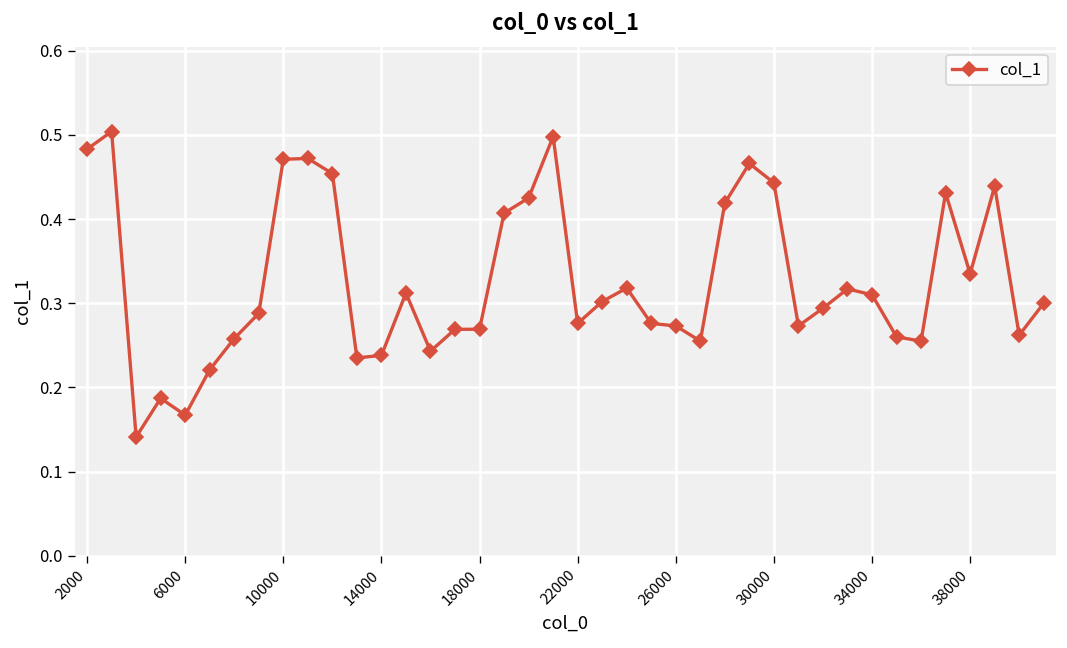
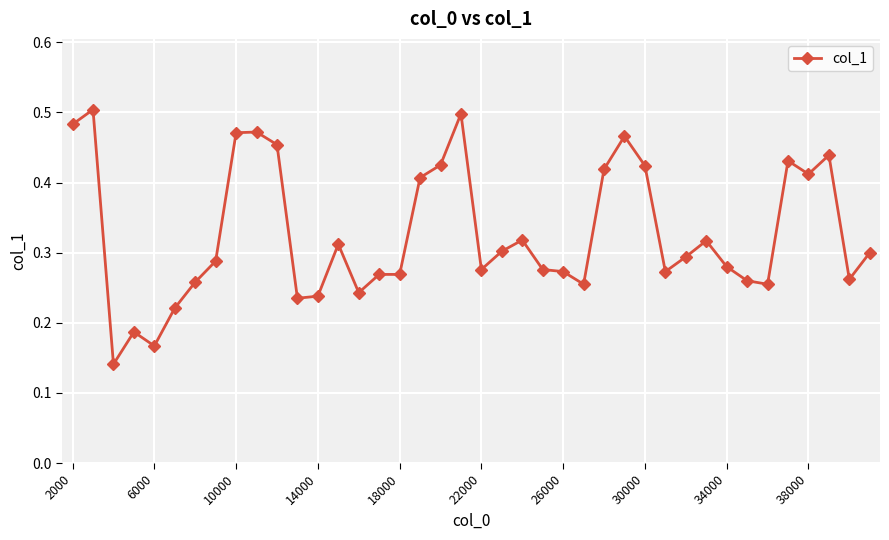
  {
    "2000": 0.48,
    "6000": 0.17,
    "10000": 0.47,
    "14000": 0.24,
    "18000": 0.27,
    "22000": 0.28,
    "26000": 0.27,
-   "30000": 0.44,
-   "34000": 0.31,
-   "38000": 0.34
+   "30000": 0.42,
+   "34000": 0.28,
+   "38000": 0.41
  }
